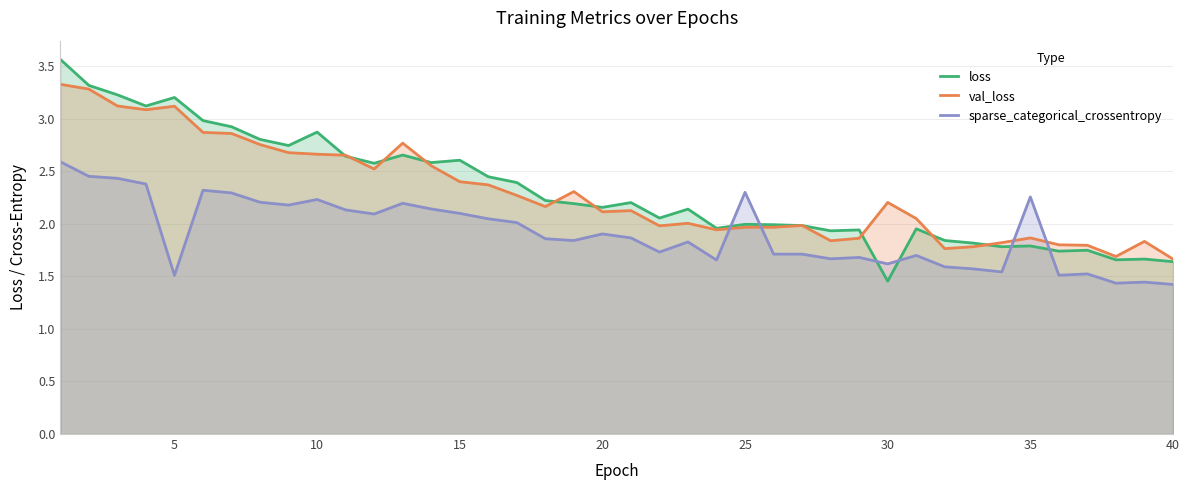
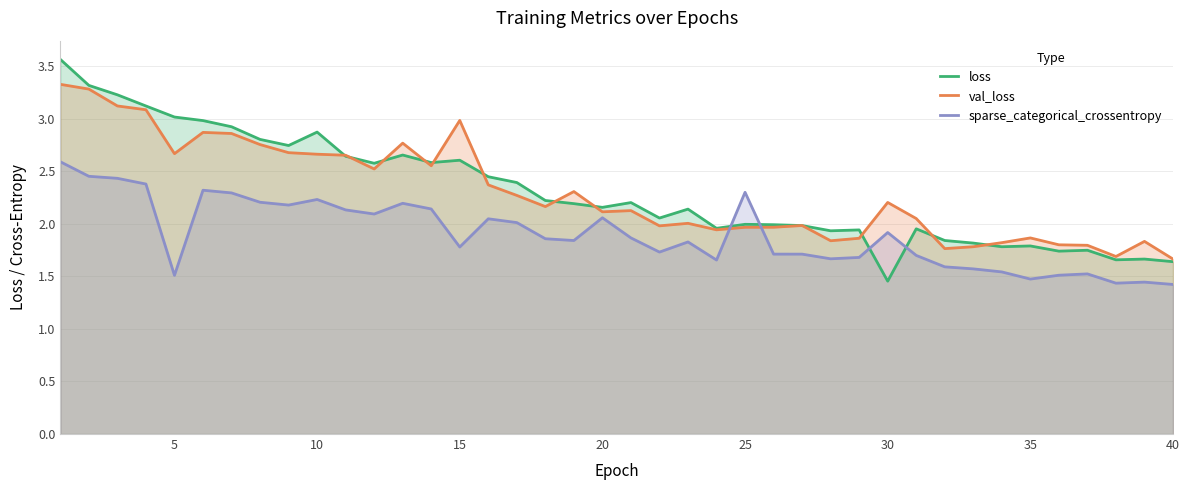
  {
    "loss": {
-     "5": 3.20,
+     "5": 3.02,
      "10": 2.87,
      "15": 2.61,
      "20": 2.16,
      "25": 2.00,
      "30": 1.46,
      "35": 1.79,
      "40": 1.64
    },
    "val_loss": {
-     "5": 3.12,
+     "5": 2.67,
      "10": 2.66,
-     "15": 2.40,
+     "15": 2.98,
      "20": 2.11,
      "25": 1.97,
      "30": 2.20,
      "35": 1.87,
      "40": 1.67
    },
    "sparse_categorical_crossentropy": {
      "5": 1.51,
      "10": 2.23,
-     "15": 2.10,
-     "20": 1.90,
+     "15": 1.78,
+     "20": 2.06,
      "25": 2.30,
-     "30": 1.62,
-     "35": 2.26,
+     "30": 1.92,
+     "35": 1.47,
      "40": 1.42
    }
  }
